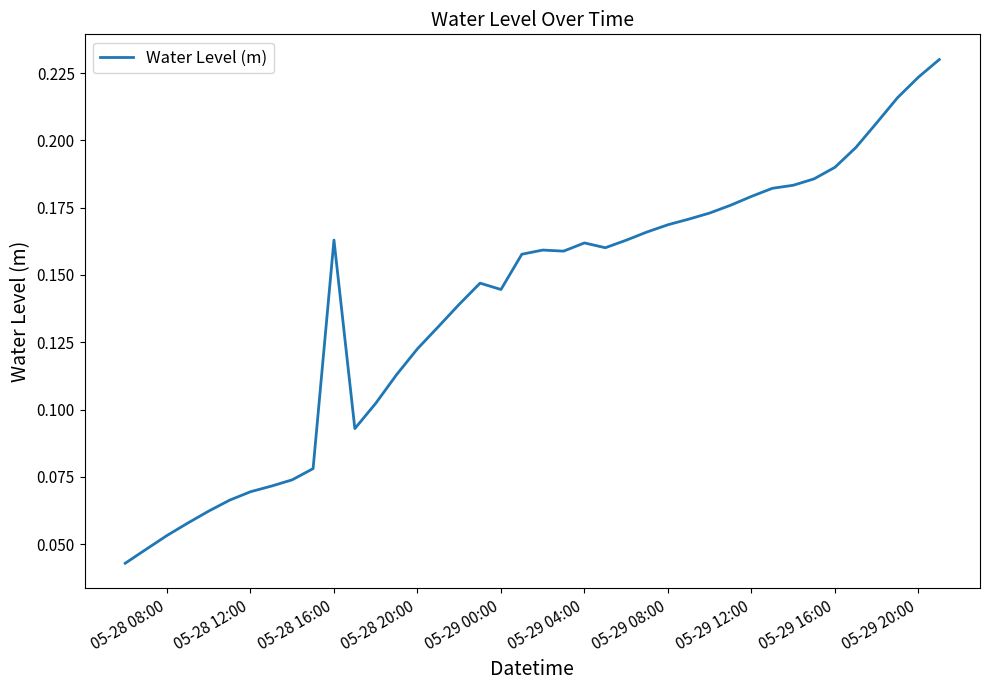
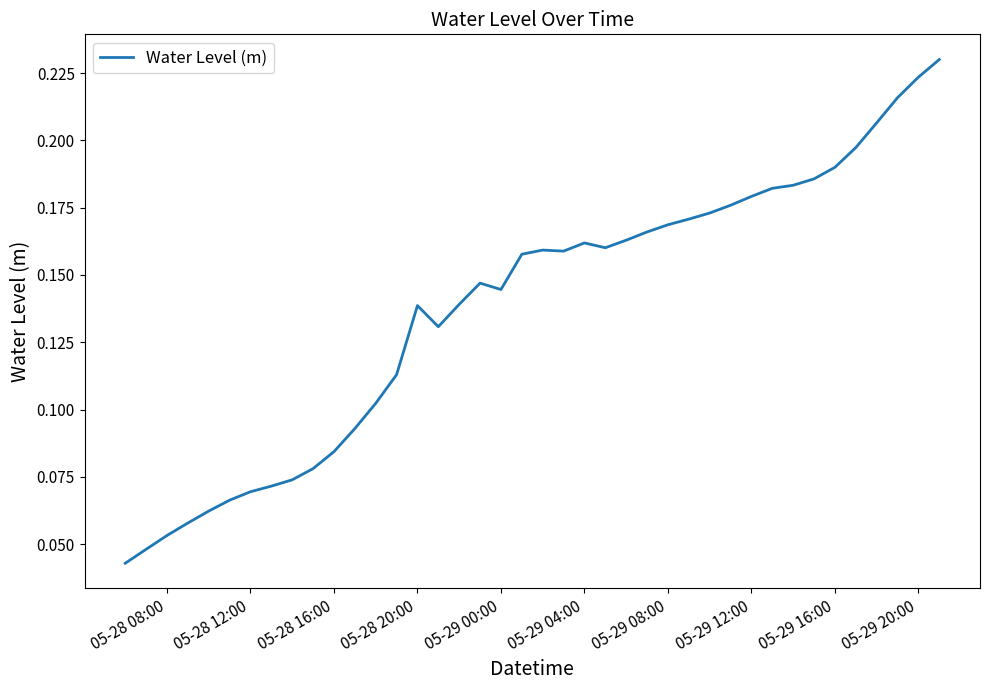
  {
    "05-28 08:00": 0.053,
    "05-28 12:00": 0.069,
-   "05-28 16:00": 0.163,
-   "05-28 20:00": 0.123,
+   "05-28 16:00": 0.084,
+   "05-28 20:00": 0.139,
    "05-29 00:00": 0.145,
    "05-29 04:00": 0.162,
    "05-29 08:00": 0.169,
    "05-29 12:00": 0.179,
    "05-29 16:00": 0.190,
    "05-29 20:00": 0.223
  }
